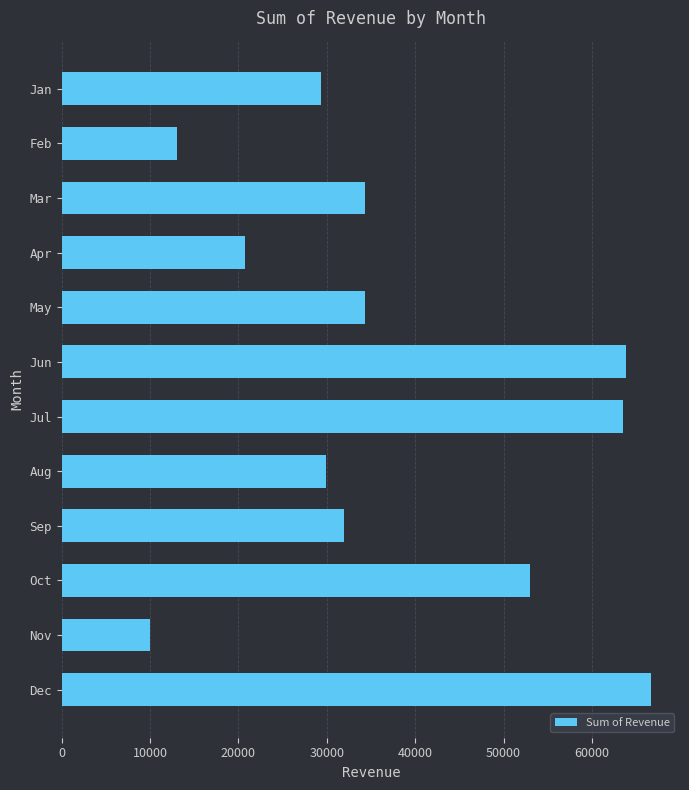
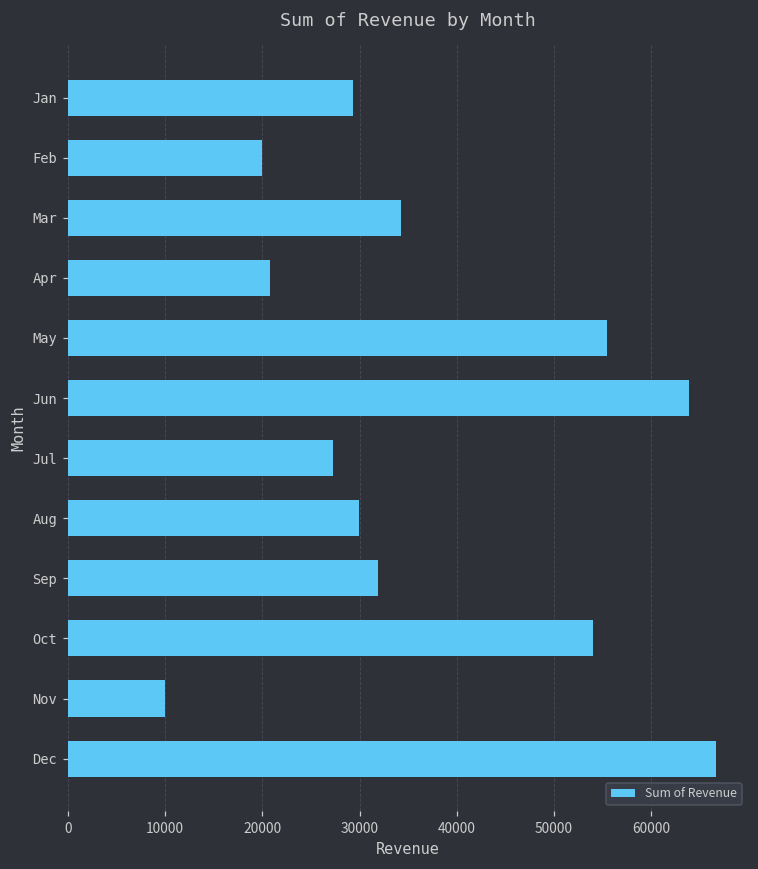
  {
    "Jan": 29000,
-   "Feb": 13000,
+   "Feb": 20000,
    "Mar": 34000,
    "Apr": 21000,
-   "May": 34000,
+   "May": 55000,
    "Jun": 64000,
-   "Jul": 63000,
+   "Jul": 27000,
    "Aug": 30000,
    "Sep": 32000,
-   "Oct": 53000,
+   "Oct": 54000,
    "Nov": 10000,
    "Dec": 67000
  }
